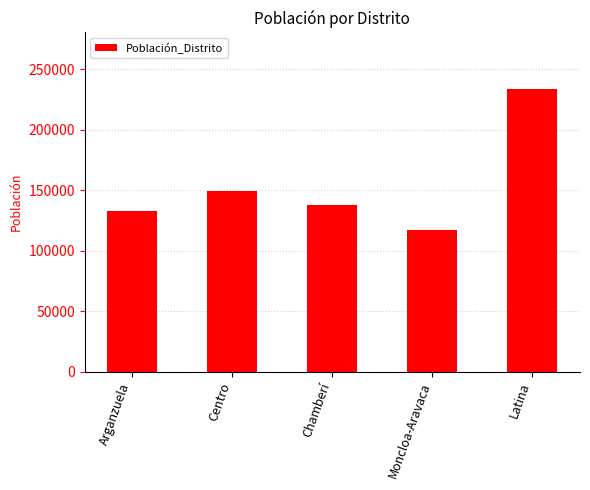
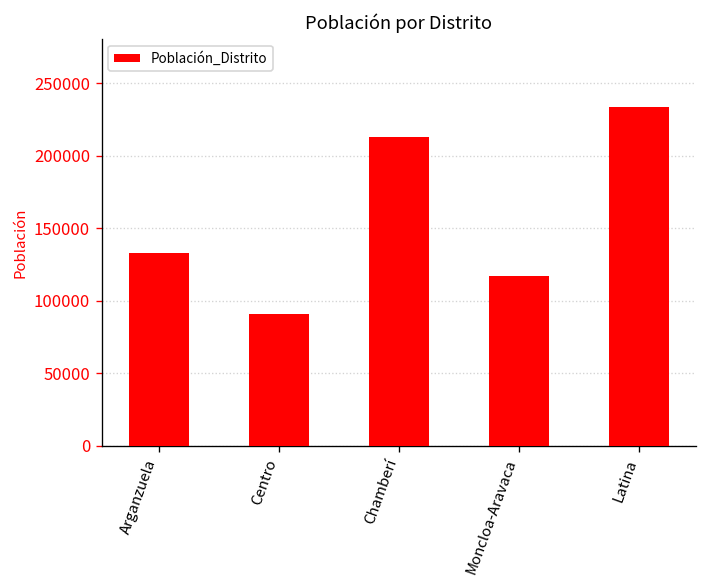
  {
    "Arganzuela": 133000,
-   "Centro": 150000,
-   "Chamberí": 137000,
+   "Centro": 91000,
+   "Chamberí": 213000,
    "Moncloa-Aravaca": 117000,
    "Latina": 234000
  }
